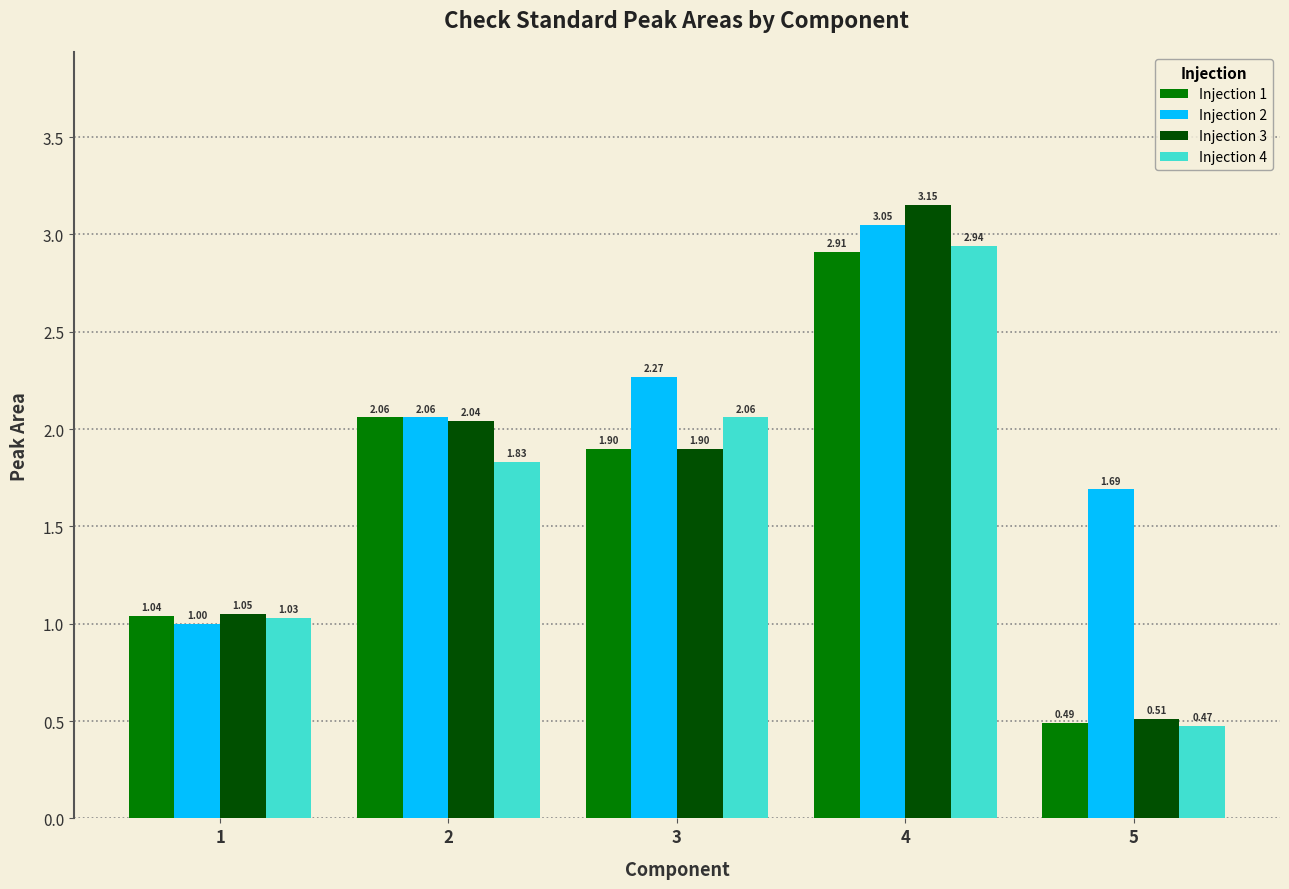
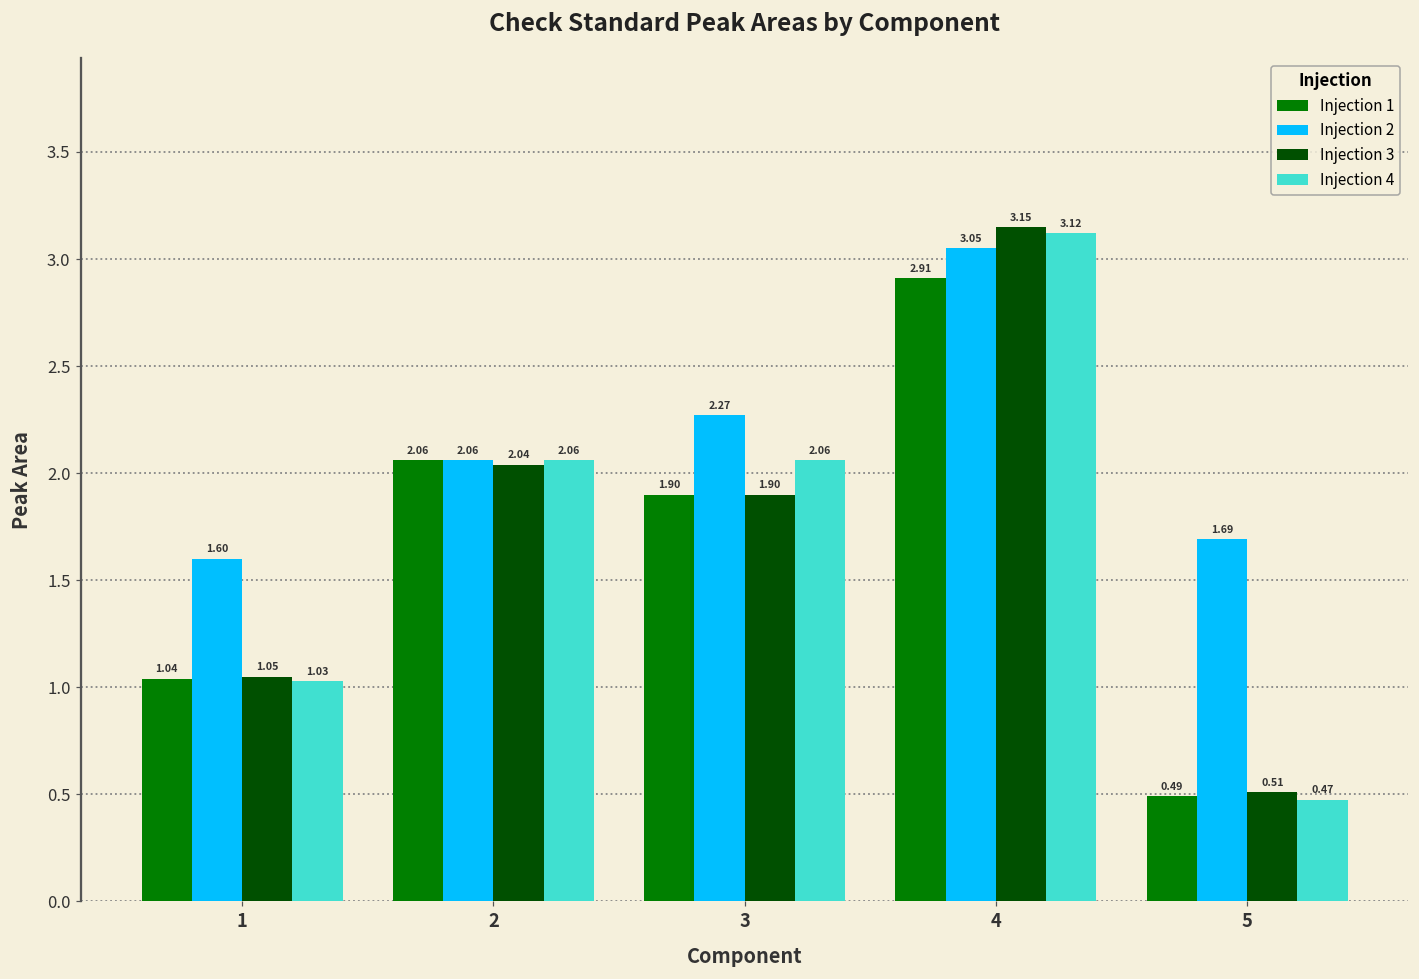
  {
    "Injection 2": {
-     "1": 1.00,
+     "1": 1.60,
      "2": 2.06,
      "3": 2.27,
      "4": 3.05,
      "5": 1.69
    },
    "Injection 4": {
      "1": 1.03,
-     "2": 1.83,
+     "2": 2.06,
      "3": 2.06,
-     "4": 2.94,
+     "4": 3.12,
      "5": 0.47
    }
  }
